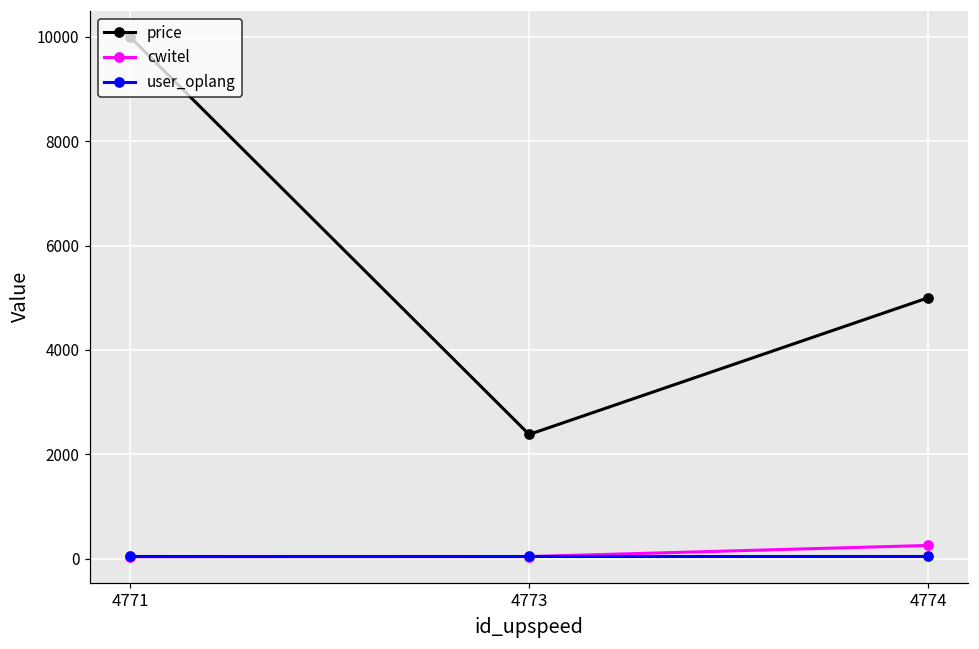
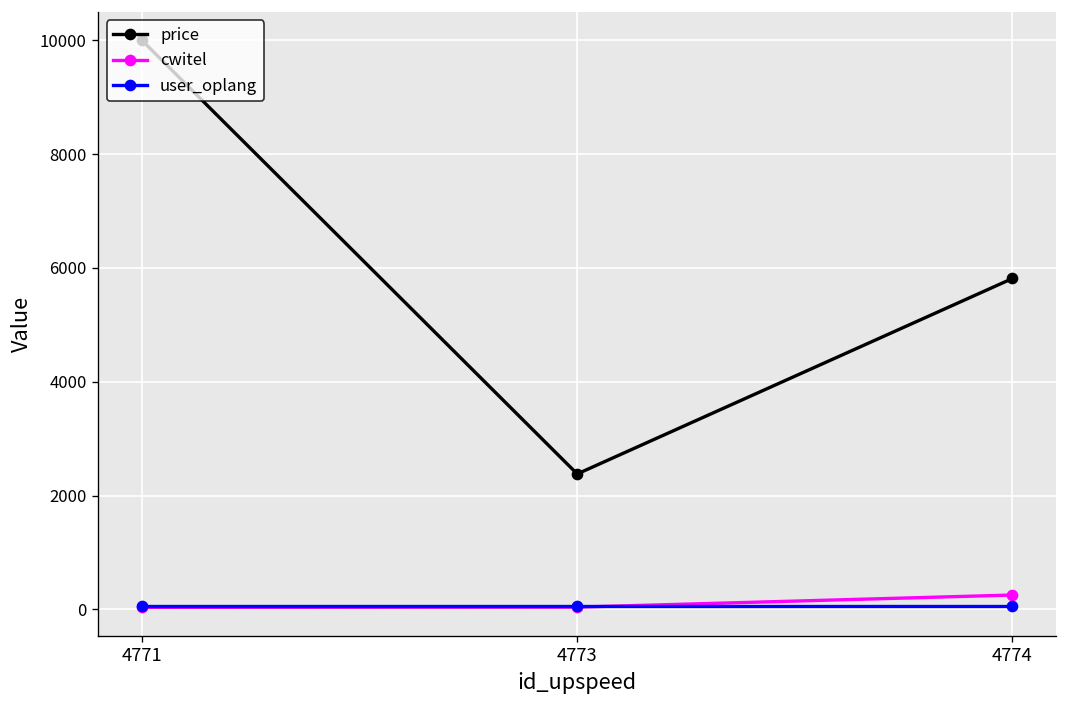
  {
    "price": {
      "4773": 2400,
-     "4774": 5000
+     "4774": 5800
    },
    "cwitel": {
      "4774": 300
    },
    "user_oplang": {
      "4774": 100
    }
  }
